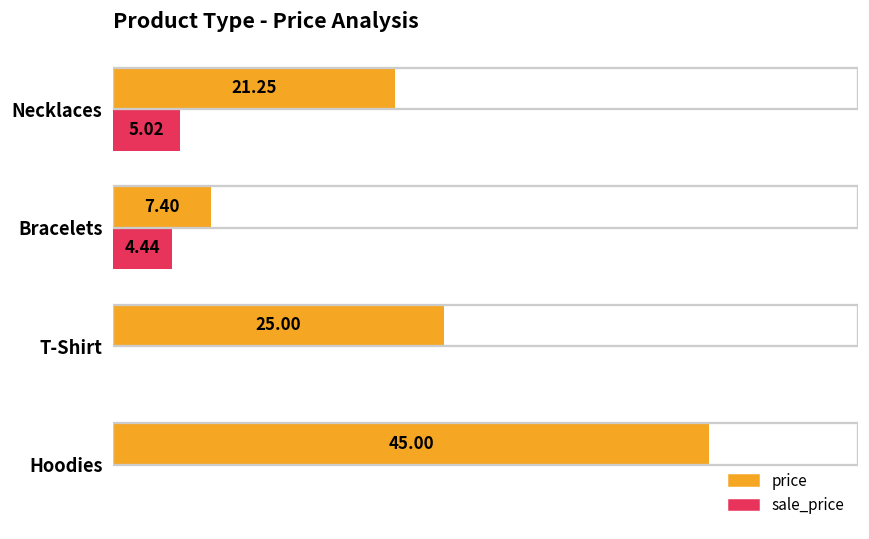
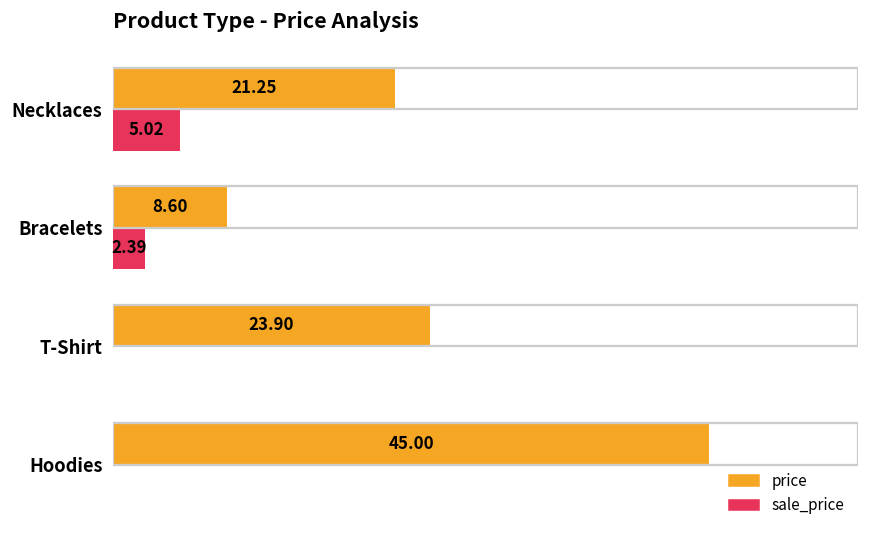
  {
    "price": {
      "Necklaces": 21.25,
-     "Bracelets": 7.40,
-     "T-Shirt": 25.00,
+     "Bracelets": 8.60,
+     "T-Shirt": 23.90,
      "Hoodies": 45.00
    },
    "sale_price": {
      "Necklaces": 5.02,
-     "Bracelets": 4.44
+     "Bracelets": 2.39
    }
  }
